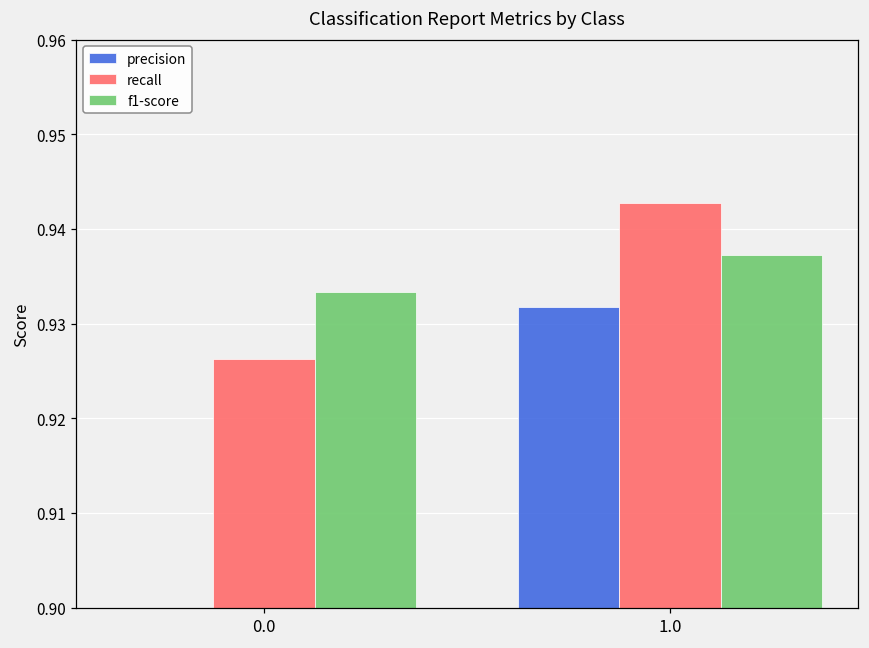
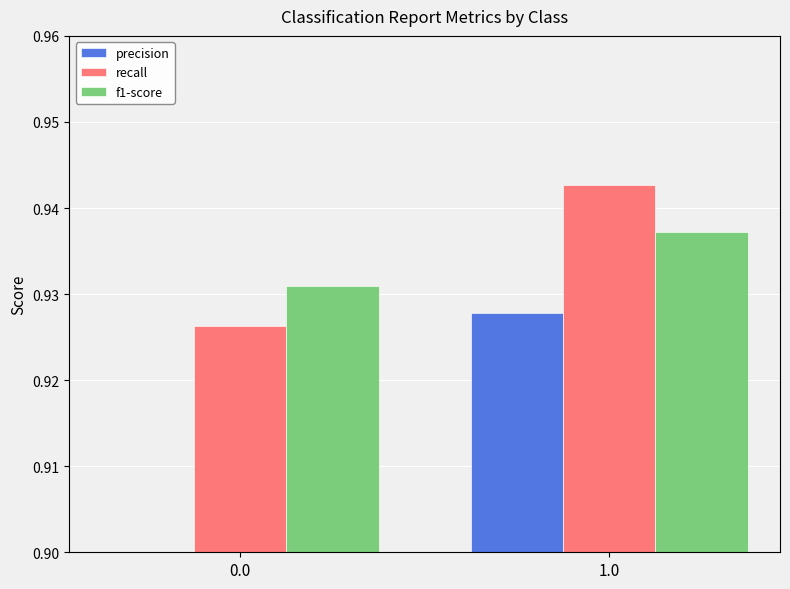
  {
    "precision": {
-     "1.0": 0.932
+     "1.0": 0.928
    },
    "recall": {
      "0.0": 0.926,
      "1.0": 0.943
    },
    "f1-score": {
-     "0.0": 0.933,
+     "0.0": 0.931,
      "1.0": 0.937
    }
  }
